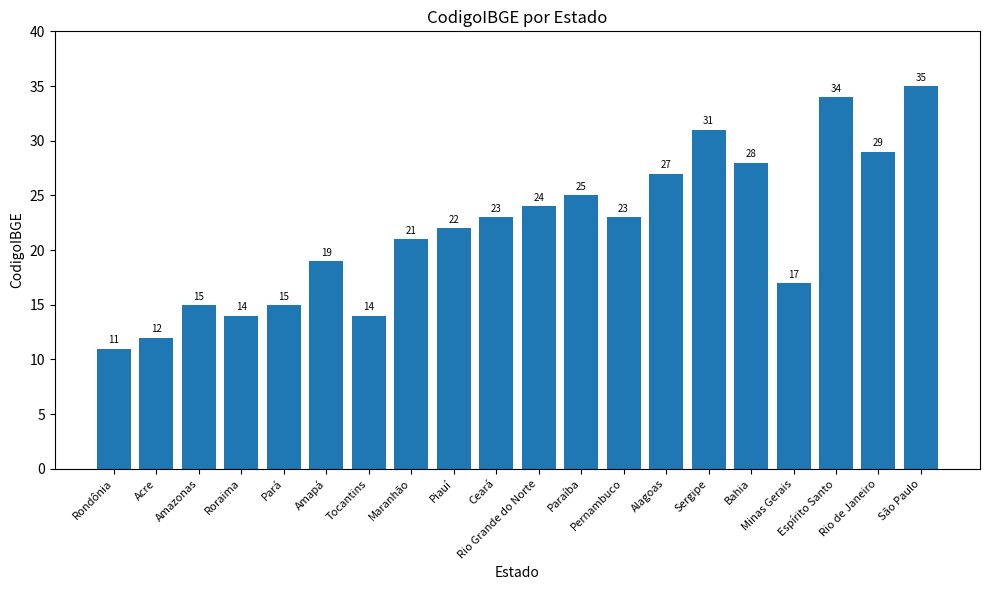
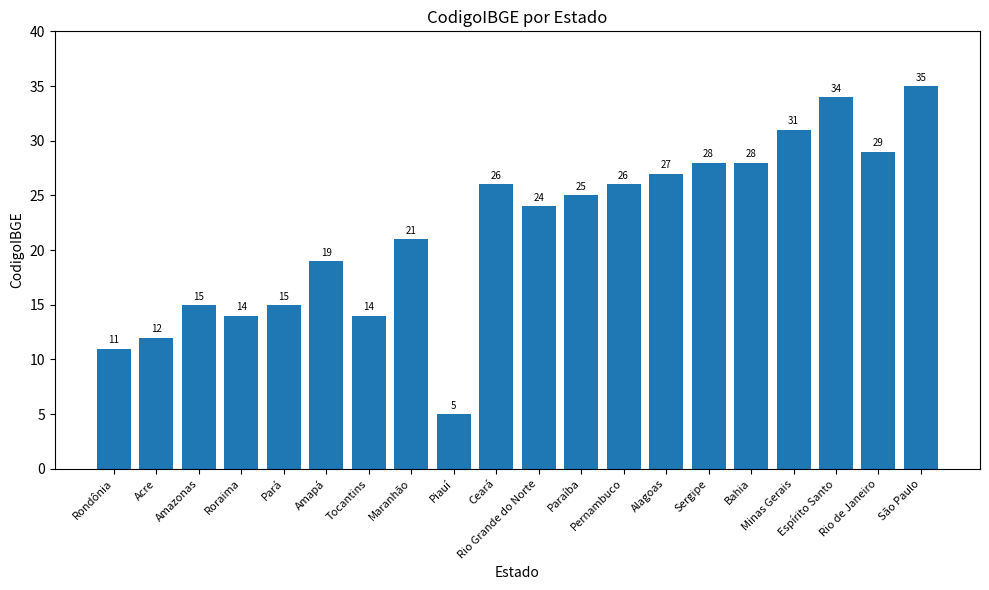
  {
    "Rondônia": 11,
    "Acre": 12,
    "Amazonas": 15,
    "Roraima": 14,
    "Pará": 15,
    "Amapá": 19,
    "Tocantins": 14,
    "Maranhão": 21,
-   "Piauí": 22,
-   "Ceará": 23,
+   "Piauí": 5,
+   "Ceará": 26,
    "Rio Grande do Norte": 24,
    "Paraíba": 25,
-   "Pernambuco": 23,
+   "Pernambuco": 26,
    "Alagoas": 27,
-   "Sergipe": 31,
+   "Sergipe": 28,
    "Bahia": 28,
-   "Minas Gerais": 17,
+   "Minas Gerais": 31,
    "Espírito Santo": 34,
    "Rio de Janeiro": 29,
    "São Paulo": 35
  }
